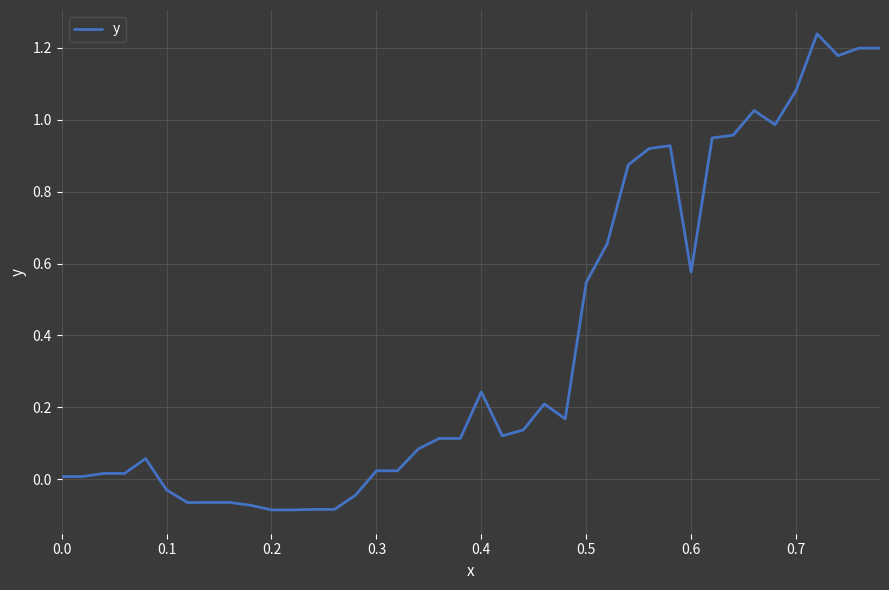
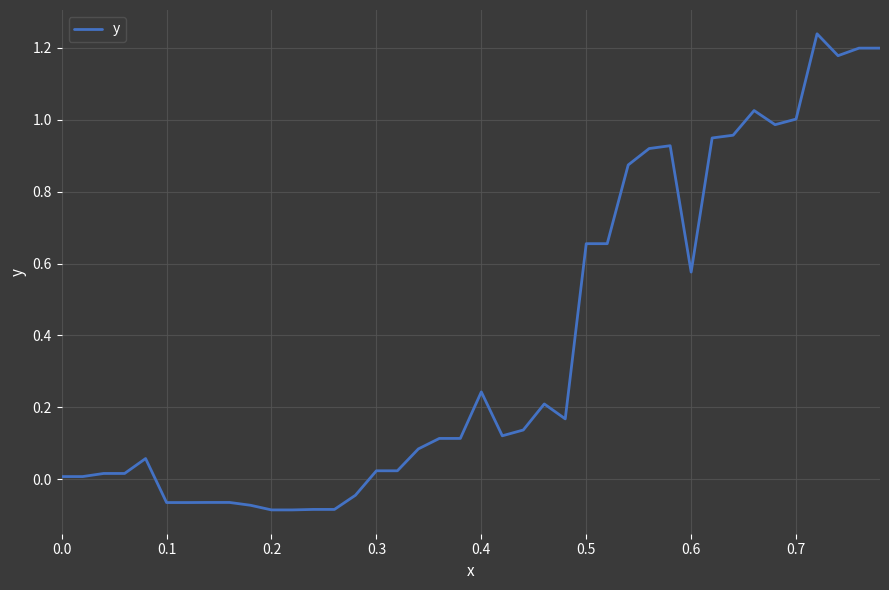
  {
    "0.0": 0.01,
-   "0.1": -0.03,
+   "0.1": -0.06,
    "0.2": -0.09,
    "0.3": 0.02,
    "0.4": 0.24,
-   "0.5": 0.55,
+   "0.5": 0.66,
    "0.6": 0.58,
-   "0.7": 1.08
+   "0.7": 1.00
  }
